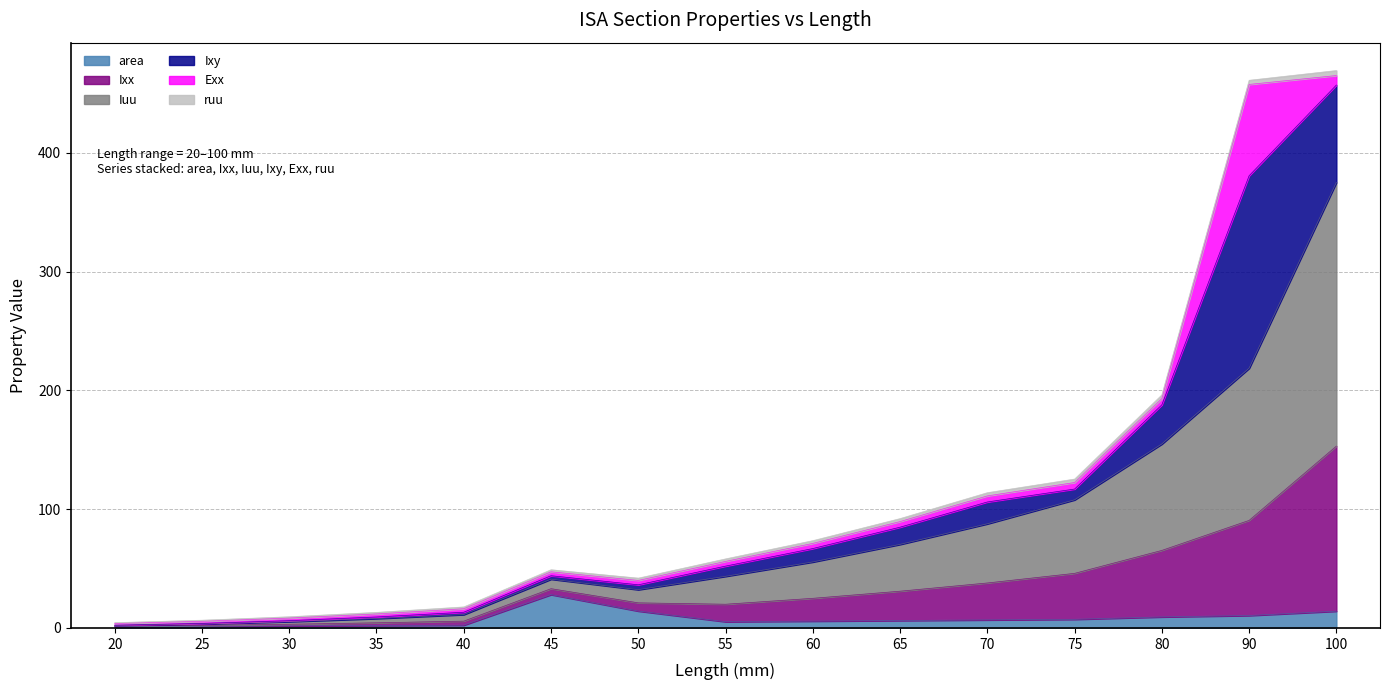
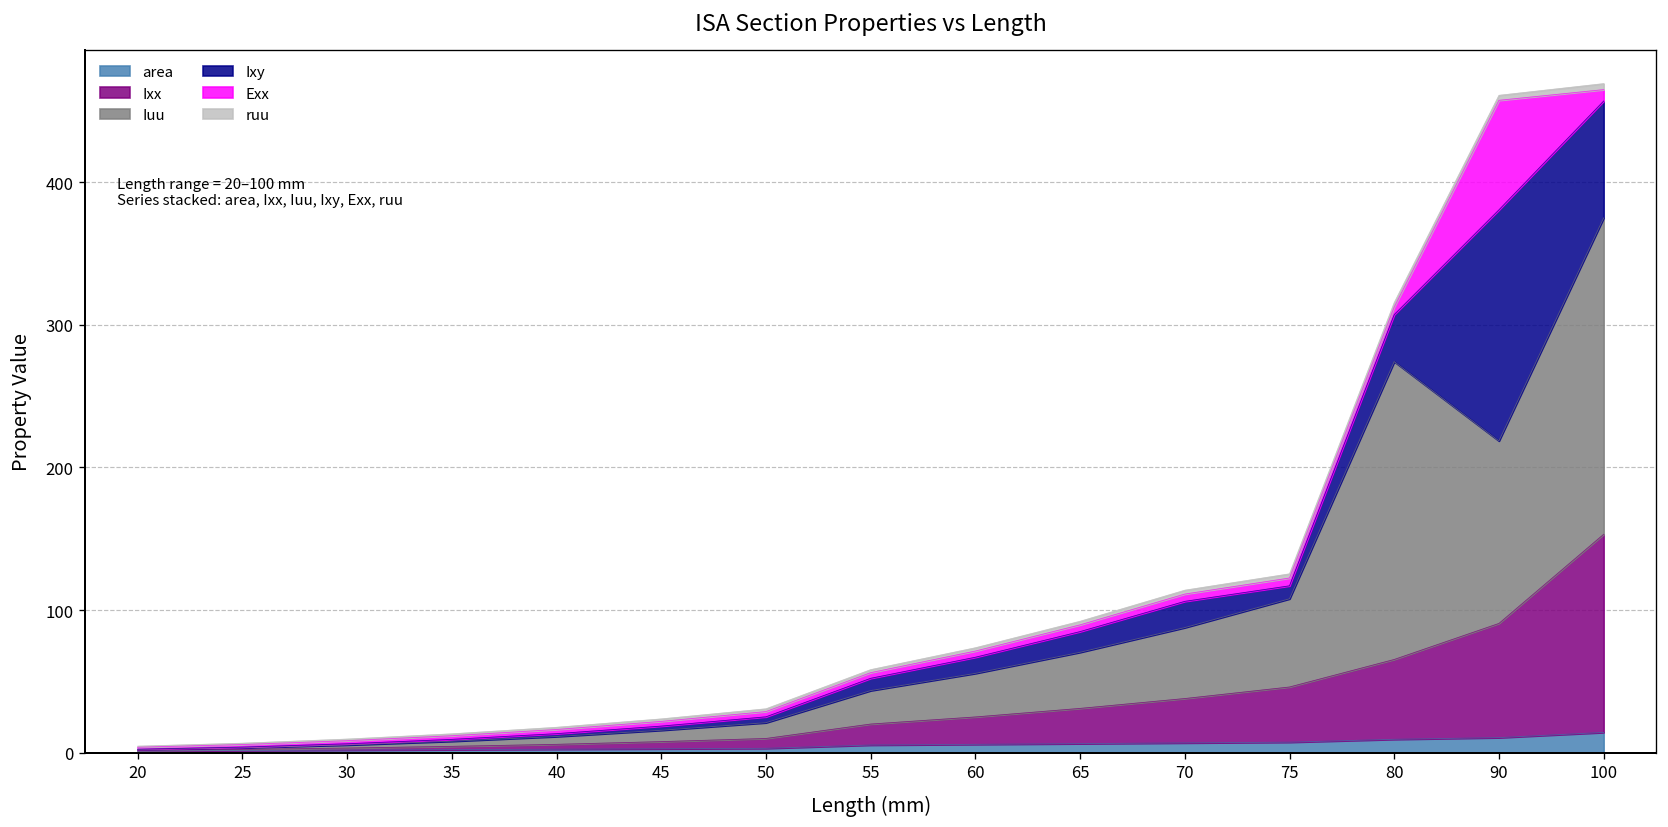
  {
    "area": {
      "35": 2,
      "40": 2,
-     "45": 28,
-     "50": 14,
+     "45": 3,
+     "50": 3,
      "55": 5,
      "60": 6,
      "65": 6,
      "70": 7,
      "75": 7,
      "80": 9,
      "90": 10,
      "100": 14
    },
    "Ixx": {
      "35": 2,
      "40": 3,
      "45": 5,
      "50": 7,
      "55": 15,
      "60": 19,
      "65": 25,
      "70": 31,
      "75": 39,
      "80": 56,
      "90": 80,
      "100": 139
    },
    "Iuu": {
      "45": 8,
      "50": 11,
      "55": 24,
      "60": 31,
      "65": 39,
      "70": 50,
      "75": 62,
-     "80": 90,
+     "80": 209,
      "90": 128,
      "100": 222
    },
    "Ixy": {
      "45": 3,
      "50": 4,
      "55": 9,
      "60": 11,
      "65": 15,
      "70": 18,
      "75": 9,
      "80": 33,
      "90": 162,
      "100": 82
    },
    "Exx": {
      "60": 4,
      "65": 5,
      "70": 5,
      "75": 5,
      "80": 5,
      "90": 77,
      "100": 8
    },
    "ruu": {
      "60": 2,
      "65": 3,
      "70": 3,
      "75": 3,
      "80": 3,
      "90": 4,
      "100": 4
    }
  }
